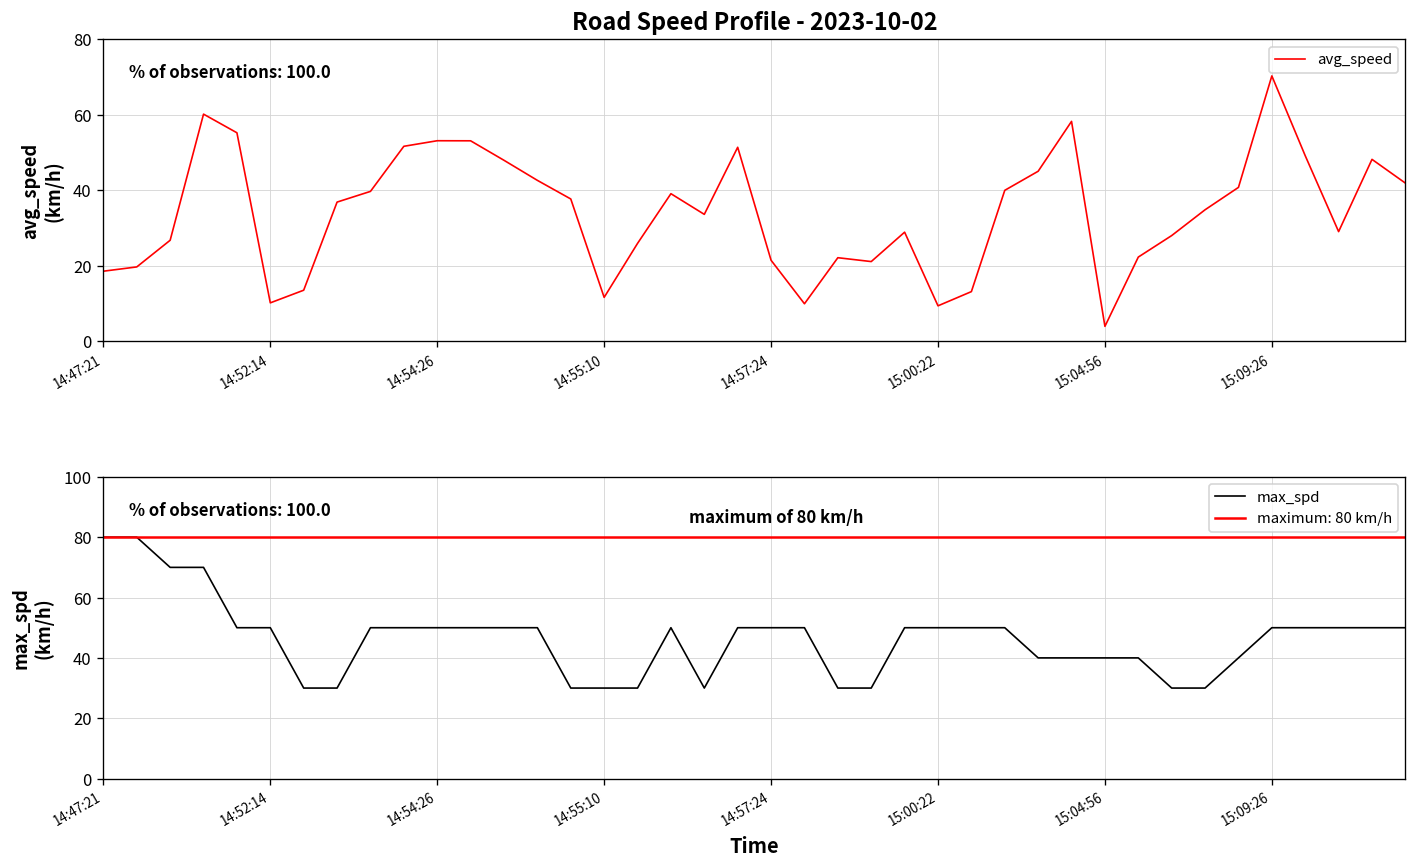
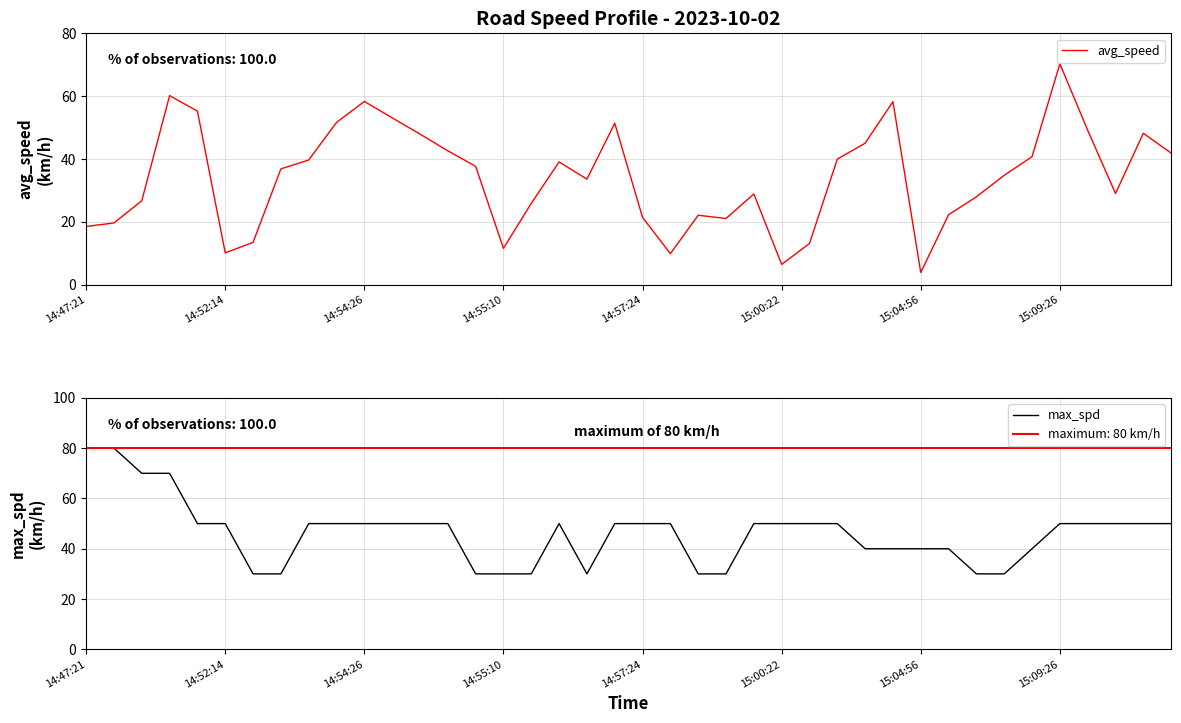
  {
    "Road Speed Profile - 2023-10-02": {
      "14:47:21": 19,
      "14:52:14": 10,
-     "14:54:26": 53,
+     "14:54:26": 58,
      "14:55:10": 12,
      "14:57:24": 21,
-     "15:00:22": 9,
+     "15:00:22": 6,
      "15:04:56": 4,
      "15:09:26": 70
    }
  }
